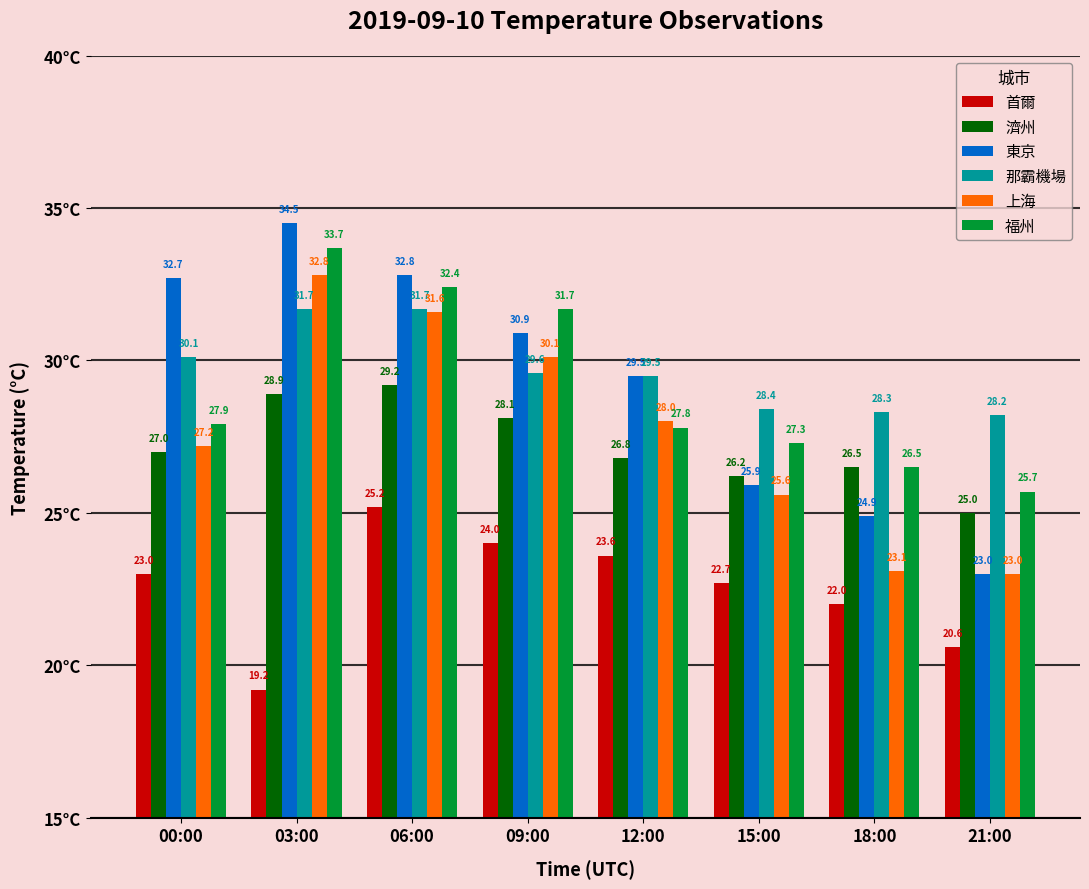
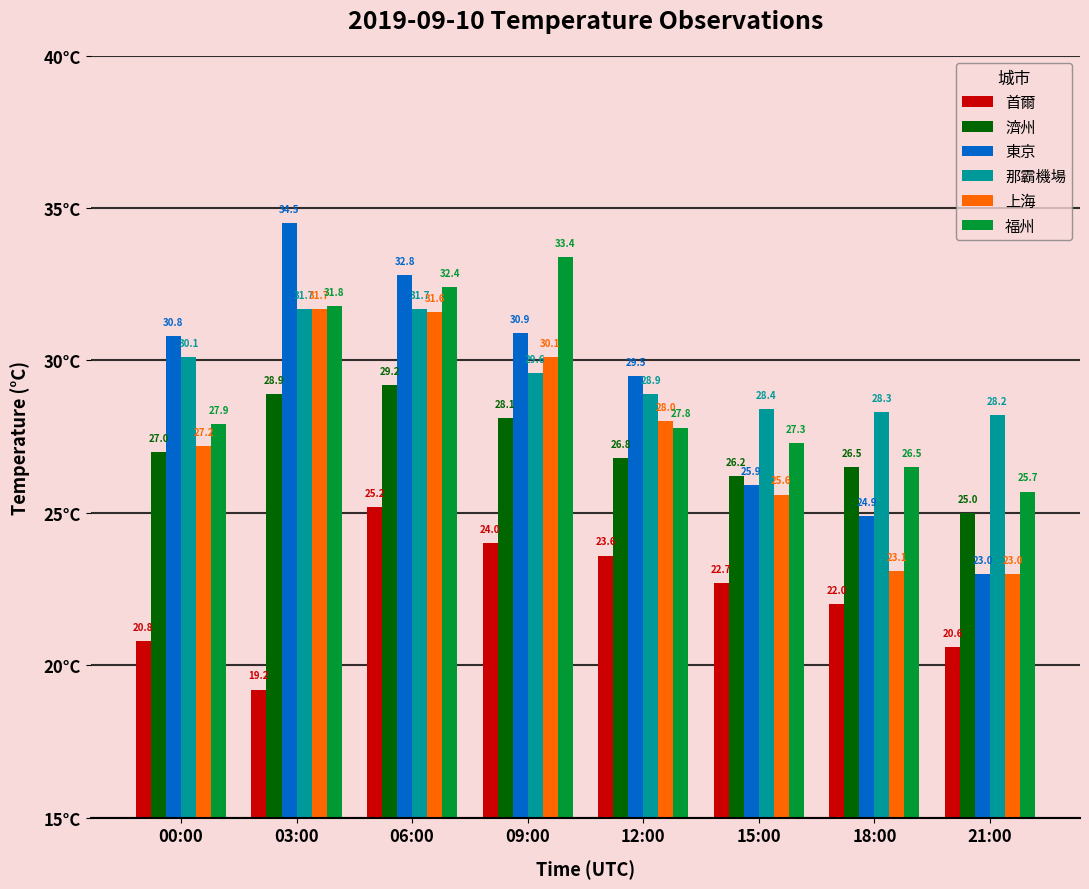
  {
    "首爾": {
-     "00:00": 23.0,
+     "00:00": 20.8,
      "03:00": 19.2,
      "06:00": 25.2,
      "09:00": 24.0,
      "12:00": 23.6,
      "15:00": 22.7,
      "18:00": 22.0,
      "21:00": 20.6
    },
    "濟州": {
      "00:00": 27.0,
      "03:00": 28.9,
      "06:00": 29.2,
      "09:00": 28.1,
      "12:00": 26.8,
      "15:00": 26.2,
      "18:00": 26.5,
      "21:00": 25.0
    },
    "東京": {
-     "00:00": 32.7,
+     "00:00": 30.8,
      "03:00": 34.5,
      "06:00": 32.8,
      "09:00": 30.9,
      "12:00": 29.5,
      "15:00": 25.9,
      "18:00": 24.9,
      "21:00": 23.0
    },
    "那霸機場": {
      "00:00": 30.1,
      "09:00": 29.6,
-     "12:00": 29.5,
+     "12:00": 28.9,
      "15:00": 28.4,
      "18:00": 28.3,
      "21:00": 28.2
    },
    "上海": {
      "00:00": 27.2,
-     "03:00": 32.8,
+     "03:00": 31.7,
      "09:00": 30.1,
      "12:00": 28.0,
      "15:00": 25.6,
      "18:00": 23.1,
      "21:00": 23.0
    },
    "福州": {
      "00:00": 27.9,
-     "03:00": 33.7,
+     "03:00": 31.8,
      "06:00": 32.4,
-     "09:00": 31.7,
+     "09:00": 33.4,
      "12:00": 27.8,
      "15:00": 27.3,
      "18:00": 26.5,
      "21:00": 25.7
    }
  }
